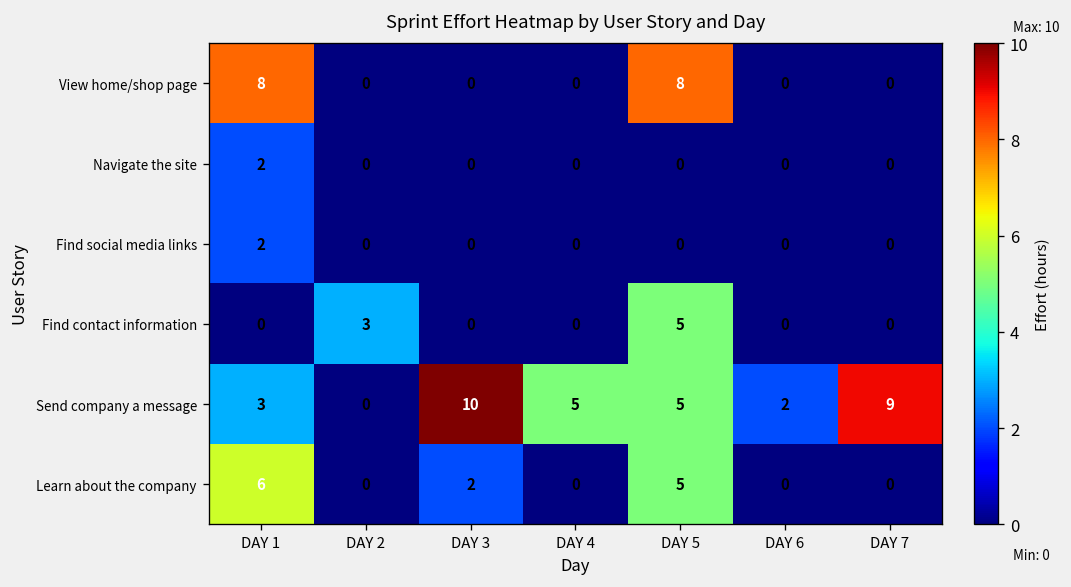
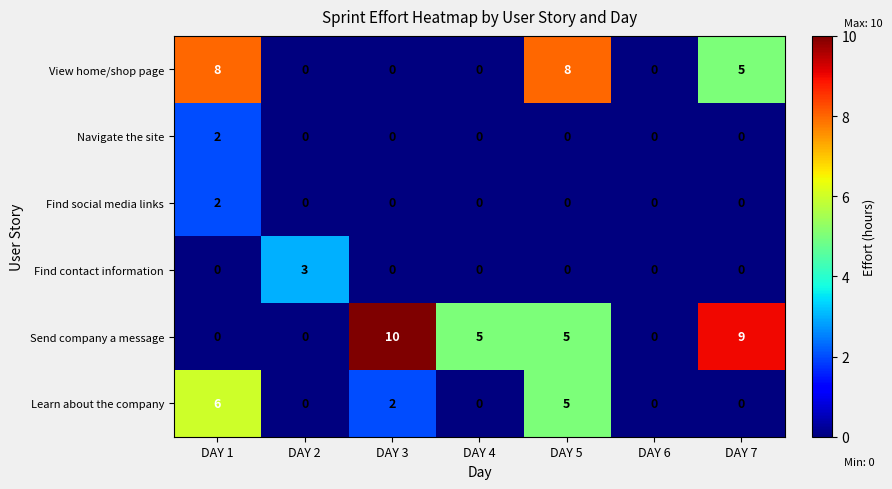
  {
    "View home/shop page": {
      "DAY 1": 8,
      "DAY 2": 0,
      "DAY 3": 0,
      "DAY 4": 0,
      "DAY 5": 8,
      "DAY 6": 0,
-     "DAY 7": 0
+     "DAY 7": 5
    },
    "Navigate the site": {
      "DAY 1": 2,
      "DAY 2": 0,
      "DAY 3": 0,
      "DAY 4": 0,
      "DAY 5": 0,
      "DAY 6": 0,
      "DAY 7": 0
    },
    "Find social media links": {
      "DAY 1": 2,
      "DAY 2": 0,
      "DAY 3": 0,
      "DAY 4": 0,
      "DAY 5": 0,
      "DAY 6": 0,
      "DAY 7": 0
    },
    "Find contact information": {
      "DAY 1": 0,
      "DAY 2": 3,
      "DAY 3": 0,
      "DAY 4": 0,
-     "DAY 5": 5,
+     "DAY 5": 0,
      "DAY 6": 0,
      "DAY 7": 0
    },
    "Send company a message": {
-     "DAY 1": 3,
+     "DAY 1": 0,
      "DAY 2": 0,
      "DAY 3": 10,
      "DAY 4": 5,
      "DAY 5": 5,
-     "DAY 6": 2,
+     "DAY 6": 0,
      "DAY 7": 9
    },
    "Learn about the company": {
      "DAY 1": 6,
      "DAY 2": 0,
      "DAY 3": 2,
      "DAY 4": 0,
      "DAY 5": 5,
      "DAY 6": 0,
      "DAY 7": 0
    }
  }
